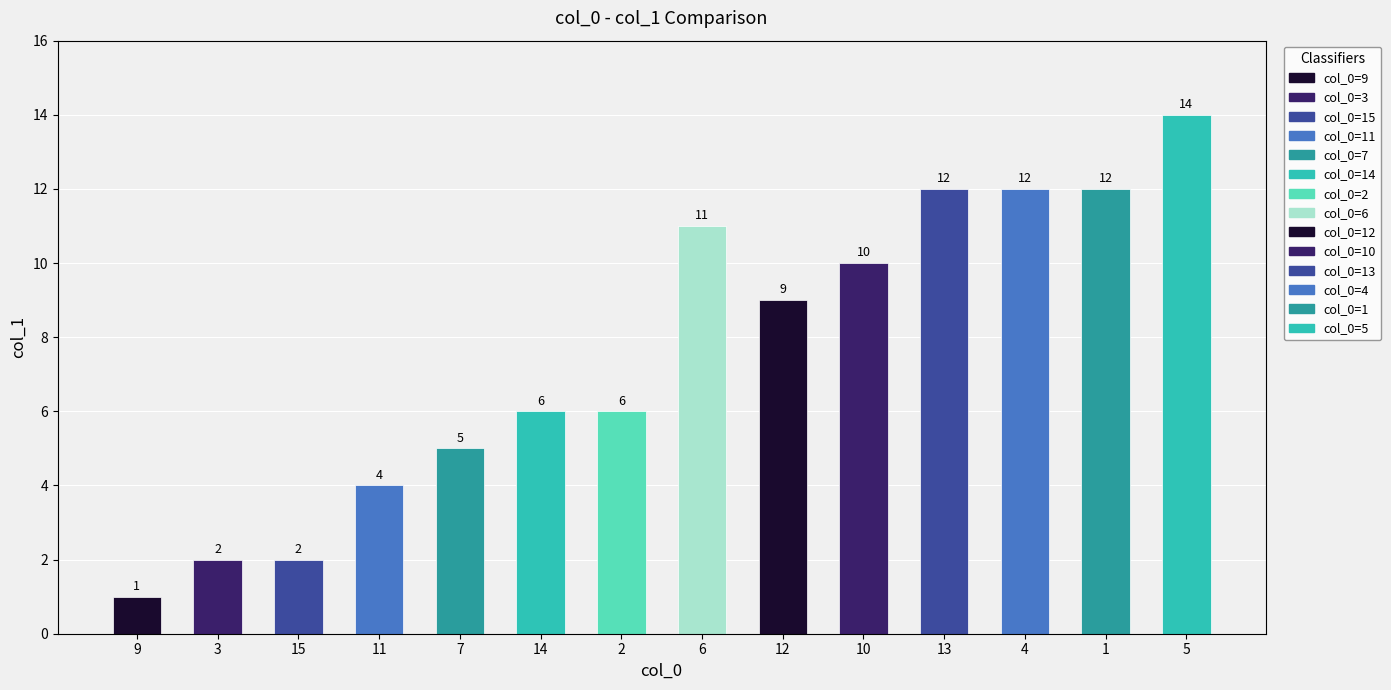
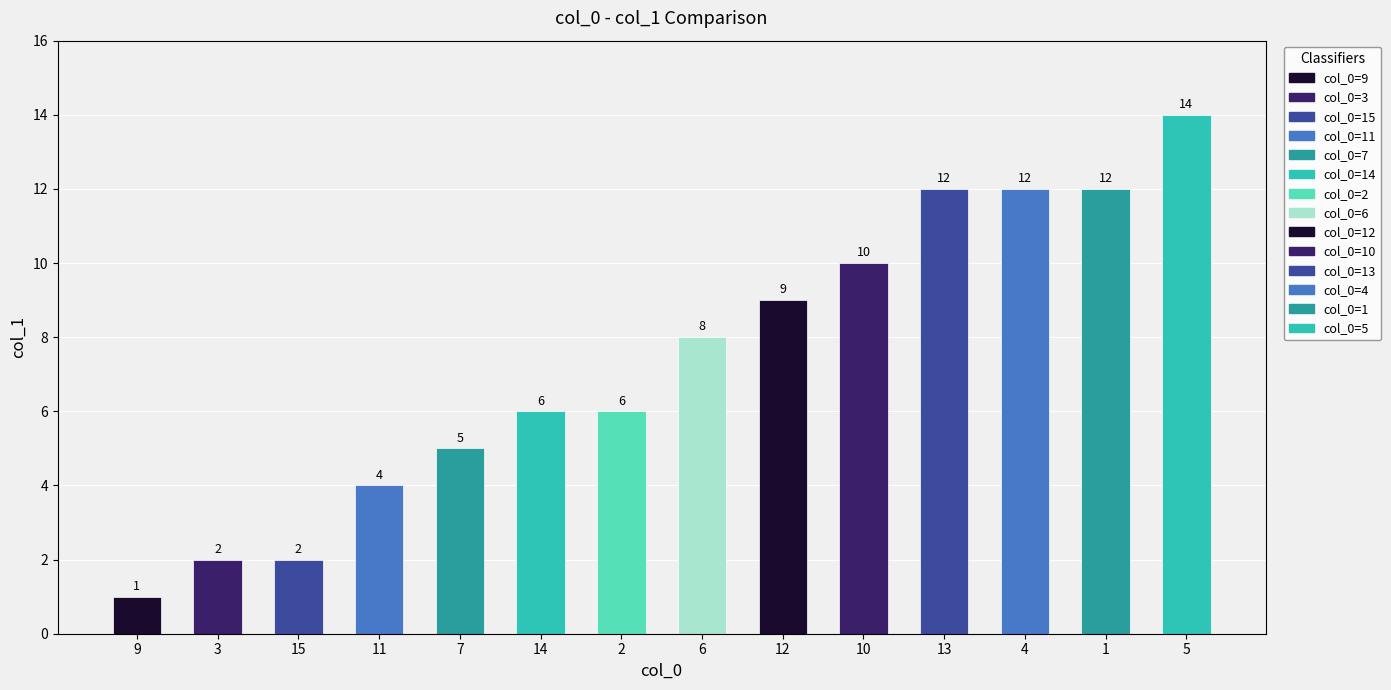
  {
    "9": 1,
    "3": 2,
    "15": 2,
    "11": 4,
    "7": 5,
    "14": 6,
    "2": 6,
-   "6": 11,
+   "6": 8,
    "12": 9,
    "10": 10,
    "13": 12,
    "4": 12,
    "1": 12,
    "5": 14
  }
